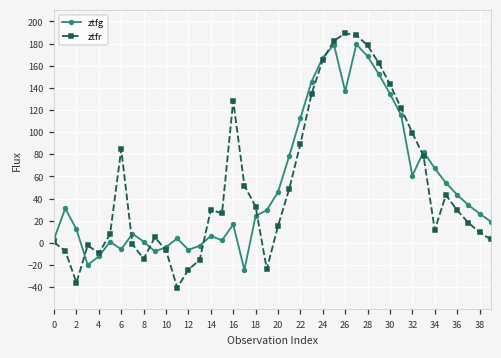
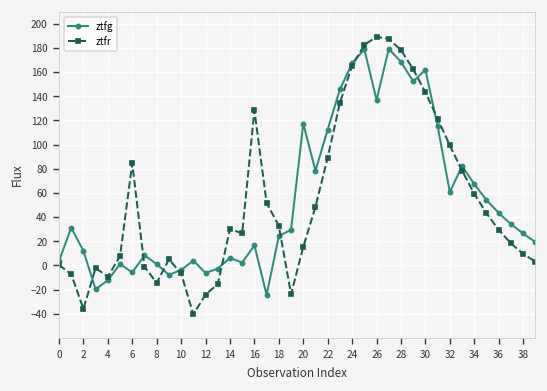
  {
    "ztfg": {
      "0": 3,
      "2": 12,
      "4": -12,
      "6": -6,
      "8": 1,
      "10": -4,
      "12": -6,
      "14": 6,
      "16": 17,
      "18": 24,
-     "20": 46,
+     "20": 117,
      "22": 112,
      "26": 137,
      "28": 168,
-     "30": 135,
+     "30": 162,
      "32": 61,
      "34": 67,
      "36": 43,
      "38": 26
    },
    "ztfr": {
      "0": 0,
      "2": -36,
      "4": -9,
      "6": 85,
      "8": -14,
      "10": -7,
      "12": -24,
      "14": 30,
      "16": 128,
      "18": 33,
      "20": 15,
      "22": 89,
      "26": 189,
      "28": 178,
      "30": 143,
      "32": 99,
-     "34": 12,
+     "34": 59,
      "36": 29,
      "38": 9
    }
  }
